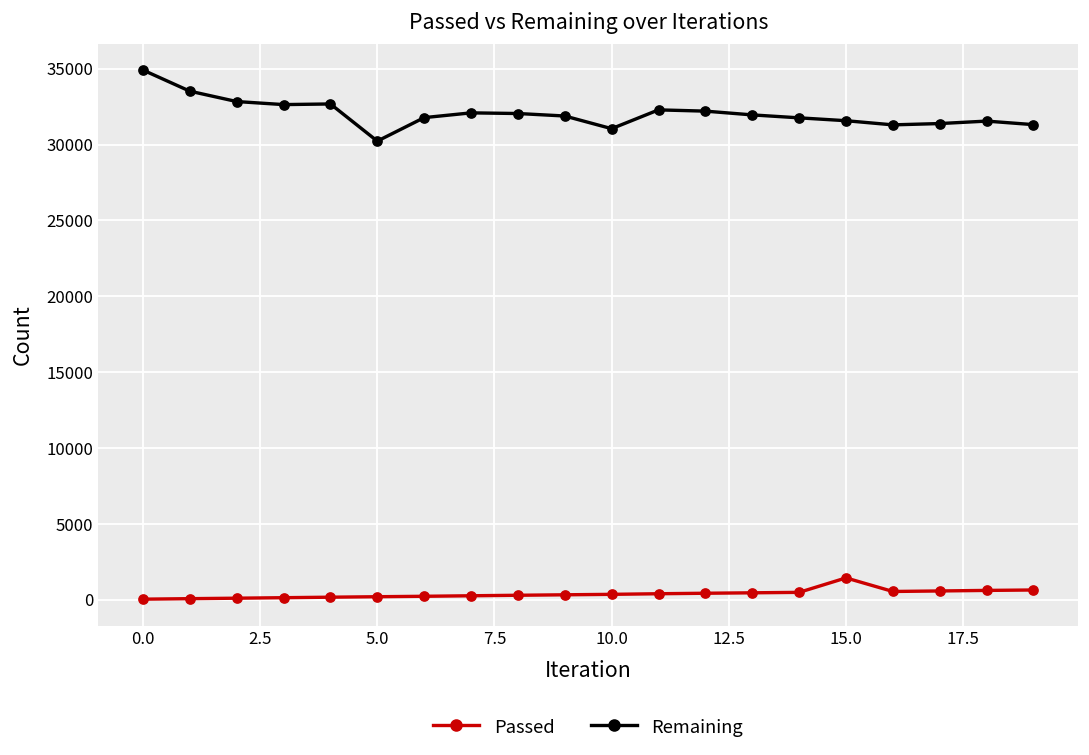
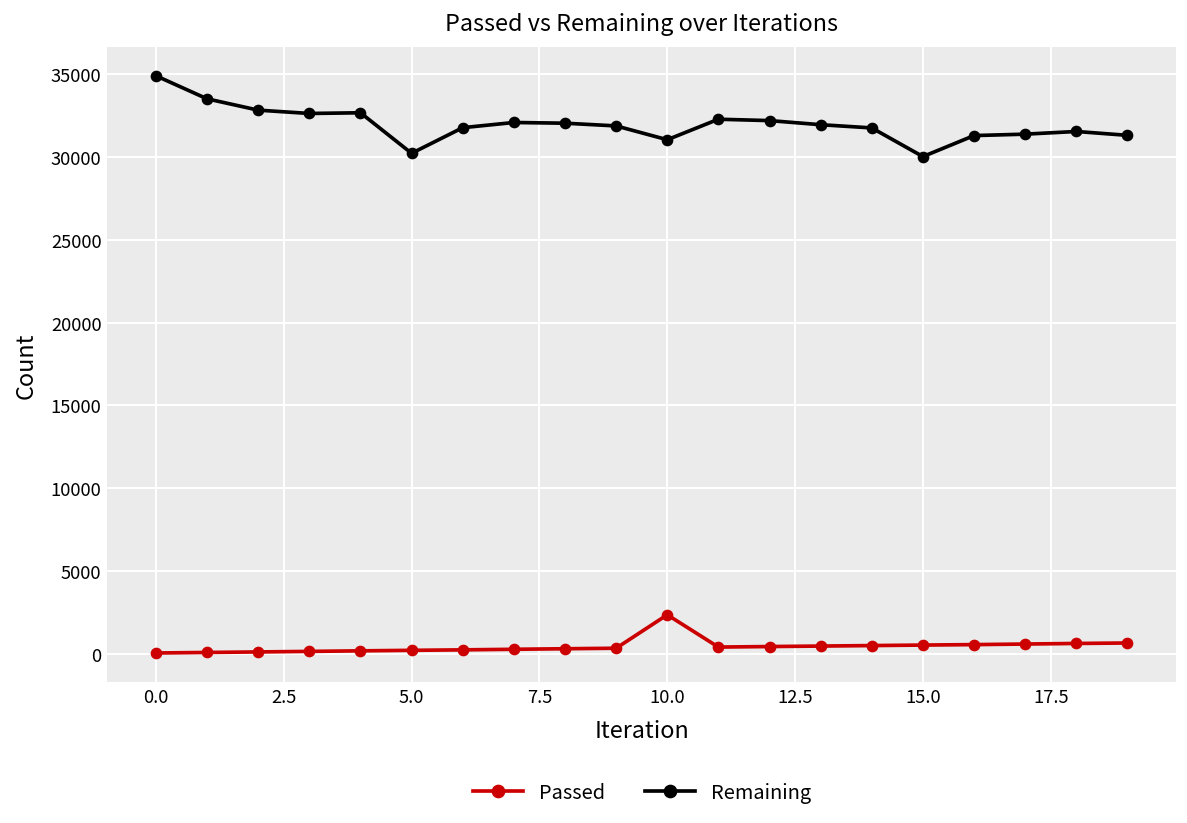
  {
    "Passed": {
      "0.0": 0,
      "5.0": 200,
-     "10.0": 400,
-     "15.0": 1400
+     "10.0": 2300,
+     "15.0": 500
    },
    "Remaining": {
      "0.0": 34900,
      "5.0": 30200,
      "10.0": 31000,
-     "15.0": 31600
+     "15.0": 30000
    }
  }
